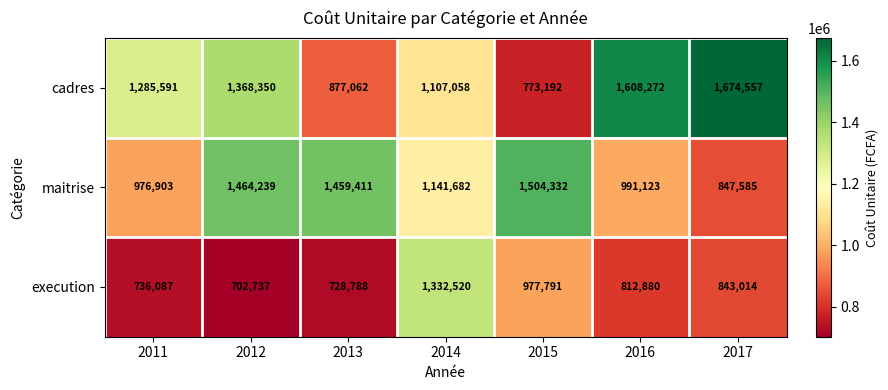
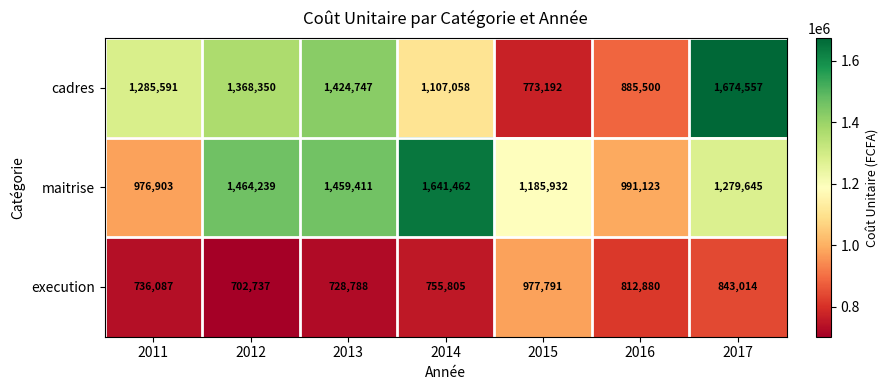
  {
    "cadres": {
      "2011": "1,285,591",
      "2012": "1,368,350",
-     "2013": "877,062",
+     "2013": "1,424,747",
      "2014": "1,107,058",
      "2015": "773,192",
-     "2016": "1,608,272",
+     "2016": "885,500",
      "2017": "1,674,557"
    },
    "maitrise": {
      "2011": "976,903",
      "2012": "1,464,239",
      "2013": "1,459,411",
-     "2014": "1,141,682",
-     "2015": "1,504,332",
+     "2014": "1,641,462",
+     "2015": "1,185,932",
      "2016": "991,123",
-     "2017": "847,585"
+     "2017": "1,279,645"
    },
    "execution": {
      "2011": "736,087",
      "2012": "702,737",
      "2013": "728,788",
-     "2014": "1,332,520",
+     "2014": "755,805",
      "2015": "977,791",
      "2016": "812,880",
      "2017": "843,014"
    }
  }
